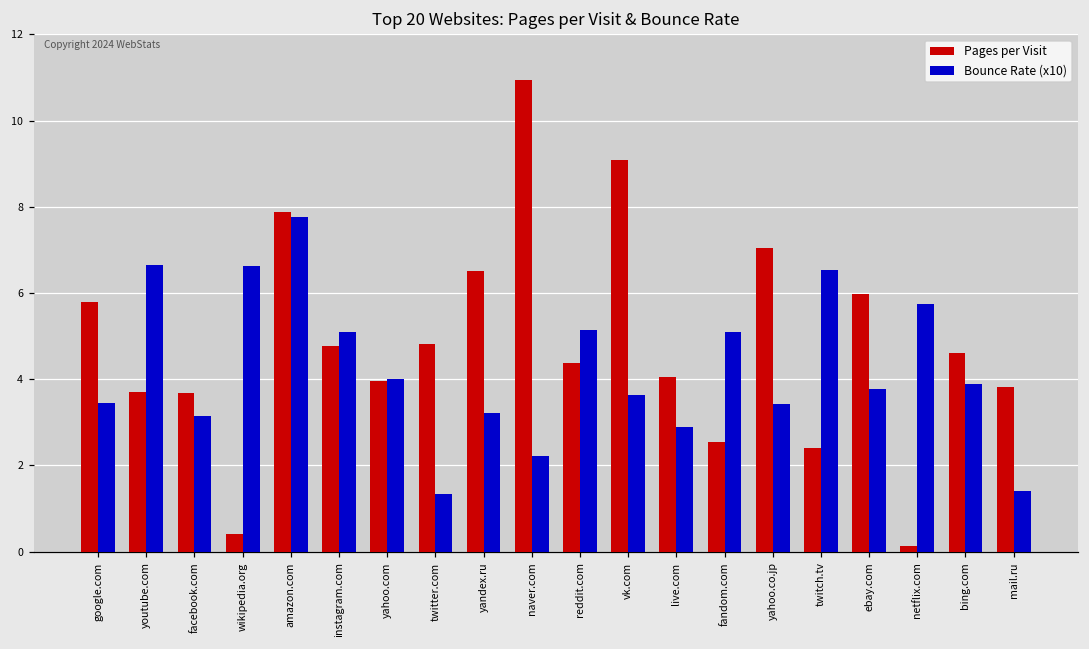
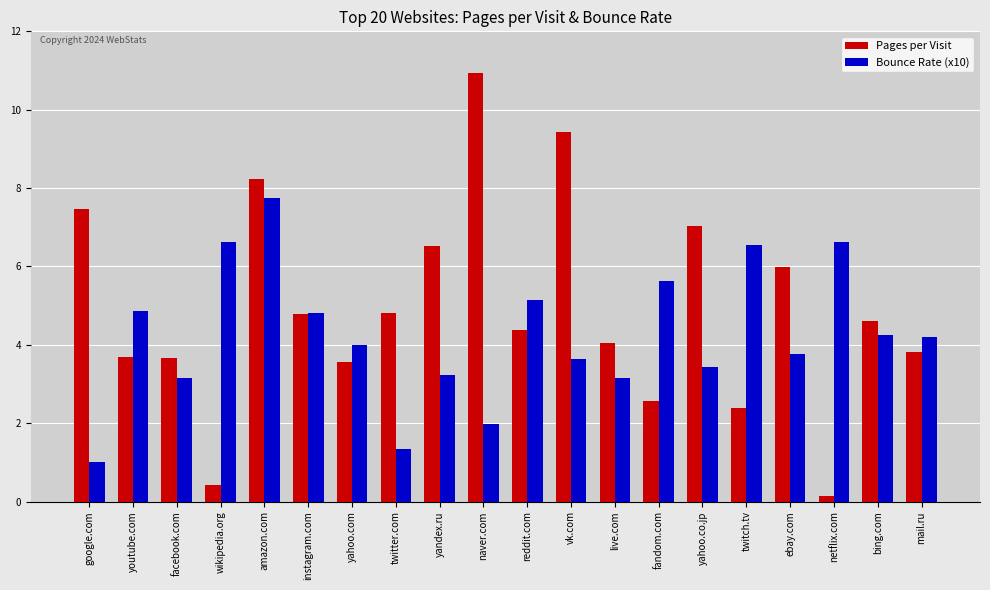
  {
    "Pages per Visit": {
-     "google.com": 5.8,
+     "google.com": 7.5,
      "youtube.com": 3.7,
      "facebook.com": 3.7,
      "wikipedia.org": 0.4,
-     "amazon.com": 7.9,
+     "amazon.com": 8.2,
      "instagram.com": 4.8,
-     "yahoo.com": 4.0,
+     "yahoo.com": 3.6,
      "twitter.com": 4.8,
      "yandex.ru": 6.5,
      "naver.com": 10.9,
      "reddit.com": 4.4,
-     "vk.com": 9.1,
+     "vk.com": 9.4,
      "live.com": 4.0,
      "fandom.com": 2.6,
      "yahoo.co.jp": 7.0,
      "twitch.tv": 2.4,
      "ebay.com": 6.0,
      "netflix.com": 0.1,
      "bing.com": 4.6,
      "mail.ru": 3.8
    },
    "Bounce Rate (x10)": {
-     "google.com": 3.5,
-     "youtube.com": 6.7,
+     "google.com": 1.0,
+     "youtube.com": 4.9,
      "facebook.com": 3.1,
      "wikipedia.org": 6.6,
      "amazon.com": 7.8,
-     "instagram.com": 5.1,
+     "instagram.com": 4.8,
      "yahoo.com": 4.0,
      "twitter.com": 1.3,
      "yandex.ru": 3.2,
-     "naver.com": 2.2,
+     "naver.com": 2.0,
      "reddit.com": 5.1,
      "vk.com": 3.6,
-     "live.com": 2.9,
-     "fandom.com": 5.1,
+     "live.com": 3.1,
+     "fandom.com": 5.6,
      "yahoo.co.jp": 3.4,
      "twitch.tv": 6.5,
      "ebay.com": 3.8,
-     "netflix.com": 5.7,
-     "bing.com": 3.9,
-     "mail.ru": 1.4
+     "netflix.com": 6.6,
+     "bing.com": 4.2,
+     "mail.ru": 4.2
    }
  }
